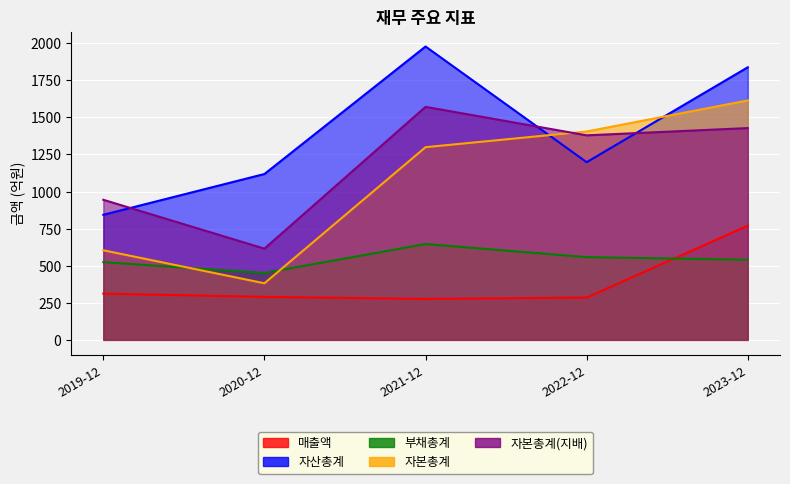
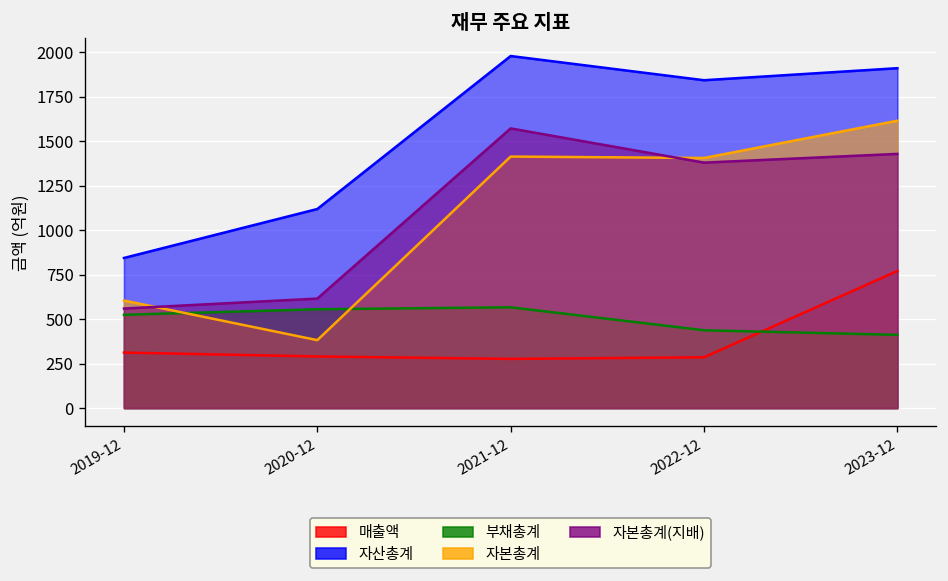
  {
    "매출액": {
      "2019-12": 310,
      "2020-12": 290,
      "2021-12": 280,
      "2022-12": 290,
      "2023-12": 770
    },
    "자산총계": {
      "2019-12": 840,
      "2020-12": 1120,
      "2021-12": 1980,
-     "2022-12": 1200,
-     "2023-12": 1840
+     "2022-12": 1840,
+     "2023-12": 1910
    },
    "부채총계": {
      "2019-12": 520,
-     "2020-12": 450,
-     "2021-12": 650,
-     "2022-12": 560,
-     "2023-12": 540
+     "2020-12": 560,
+     "2021-12": 570,
+     "2022-12": 440,
+     "2023-12": 410
    },
    "자본총계": {
      "2019-12": 600,
      "2020-12": 380,
-     "2021-12": 1300,
+     "2021-12": 1410,
      "2022-12": 1410,
      "2023-12": 1610
    },
    "자본총계(지배)": {
-     "2019-12": 940,
+     "2019-12": 560,
      "2020-12": 620,
      "2021-12": 1570,
      "2022-12": 1380,
      "2023-12": 1430
    }
  }
